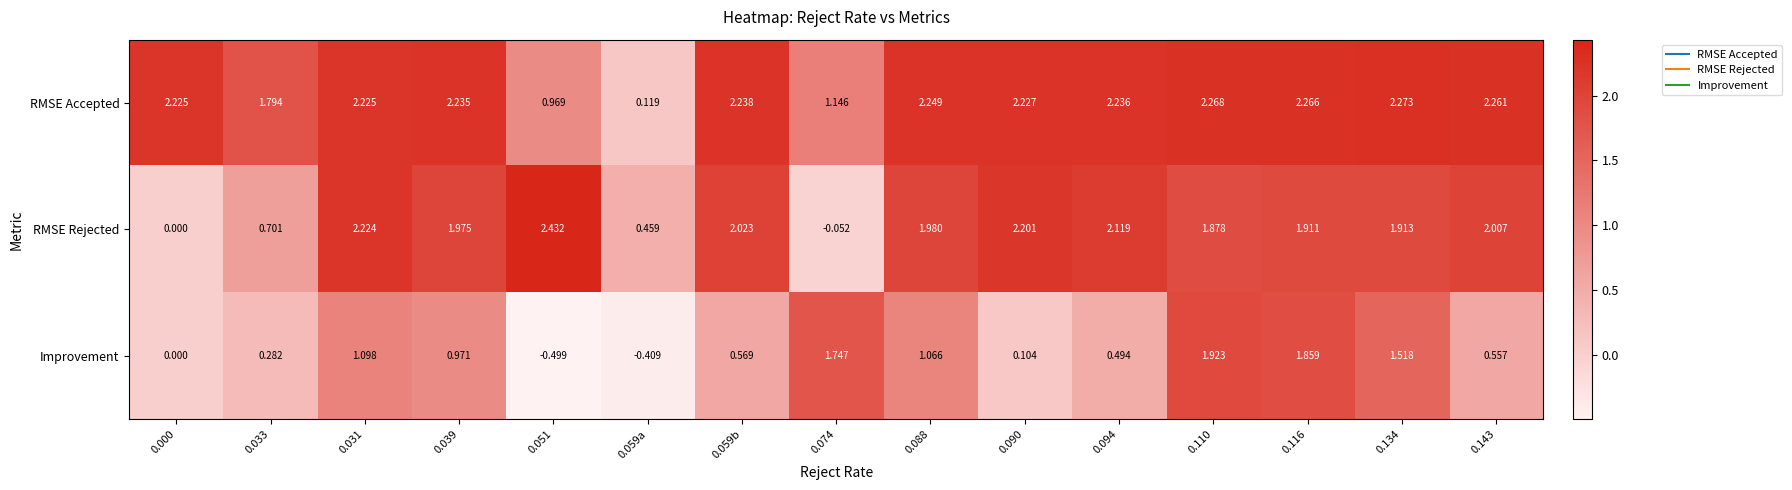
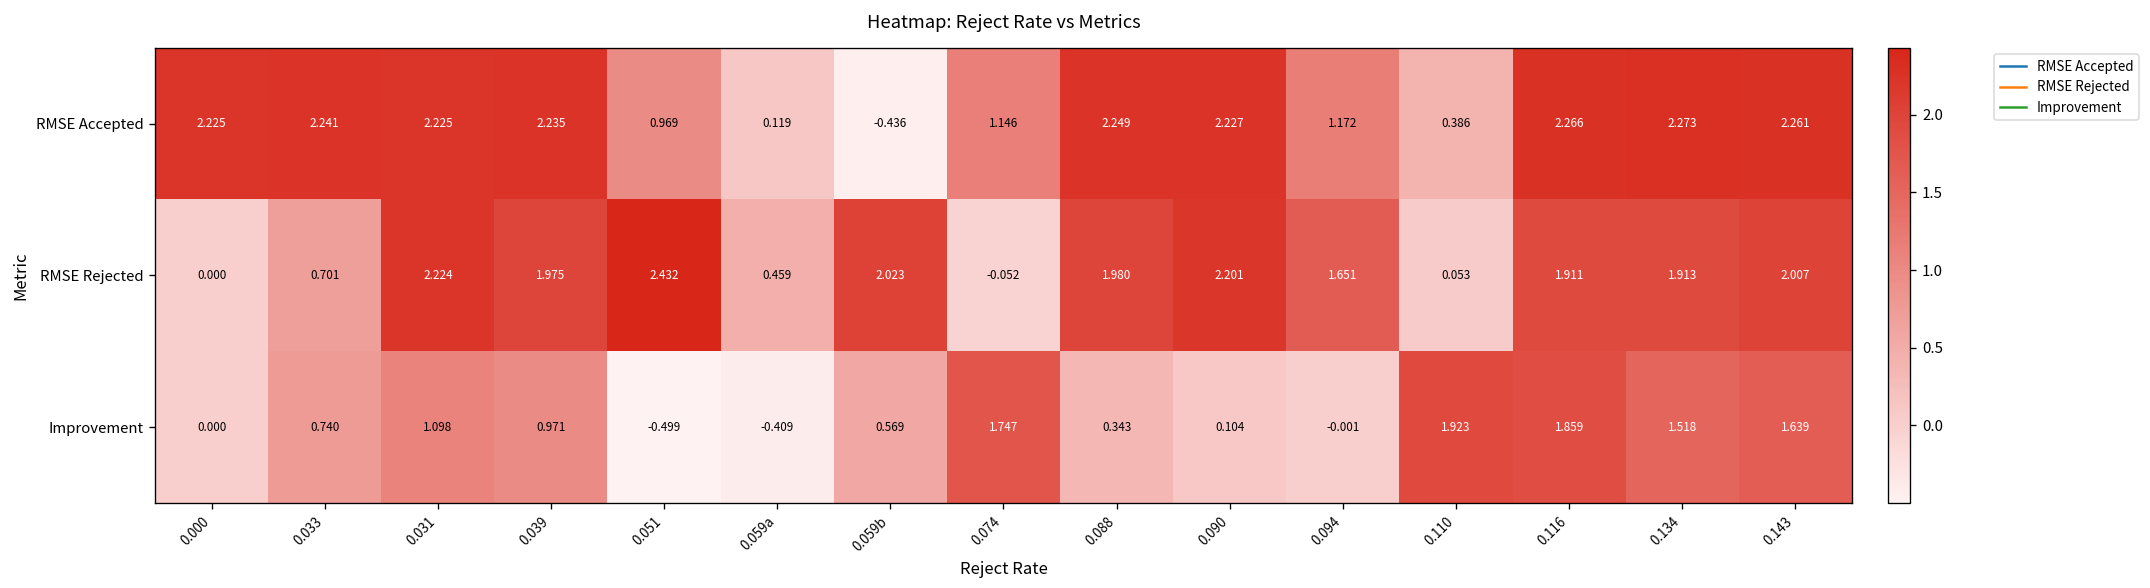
  {
    "RMSE Accepted": {
      "0.000": 2.225,
-     "0.033": 1.794,
+     "0.033": 2.241,
      "0.031": 2.225,
      "0.039": 2.235,
      "0.051": 0.969,
      "0.059a": 0.119,
-     "0.059b": 2.238,
+     "0.059b": -0.436,
      "0.074": 1.146,
      "0.088": 2.249,
      "0.090": 2.227,
-     "0.094": 2.236,
-     "0.110": 2.268,
+     "0.094": 1.172,
+     "0.110": 0.386,
      "0.116": 2.266,
      "0.134": 2.273,
      "0.143": 2.261
    },
    "RMSE Rejected": {
      "0.000": 0.000,
      "0.033": 0.701,
      "0.031": 2.224,
      "0.039": 1.975,
      "0.051": 2.432,
      "0.059a": 0.459,
      "0.059b": 2.023,
      "0.074": -0.052,
      "0.088": 1.980,
      "0.090": 2.201,
-     "0.094": 2.119,
-     "0.110": 1.878,
+     "0.094": 1.651,
+     "0.110": 0.053,
      "0.116": 1.911,
      "0.134": 1.913,
      "0.143": 2.007
    },
    "Improvement": {
      "0.000": 0.000,
-     "0.033": 0.282,
+     "0.033": 0.740,
      "0.031": 1.098,
      "0.039": 0.971,
      "0.051": -0.499,
      "0.059a": -0.409,
      "0.059b": 0.569,
      "0.074": 1.747,
-     "0.088": 1.066,
+     "0.088": 0.343,
      "0.090": 0.104,
-     "0.094": 0.494,
+     "0.094": -0.001,
      "0.110": 1.923,
      "0.116": 1.859,
      "0.134": 1.518,
-     "0.143": 0.557
+     "0.143": 1.639
    }
  }
